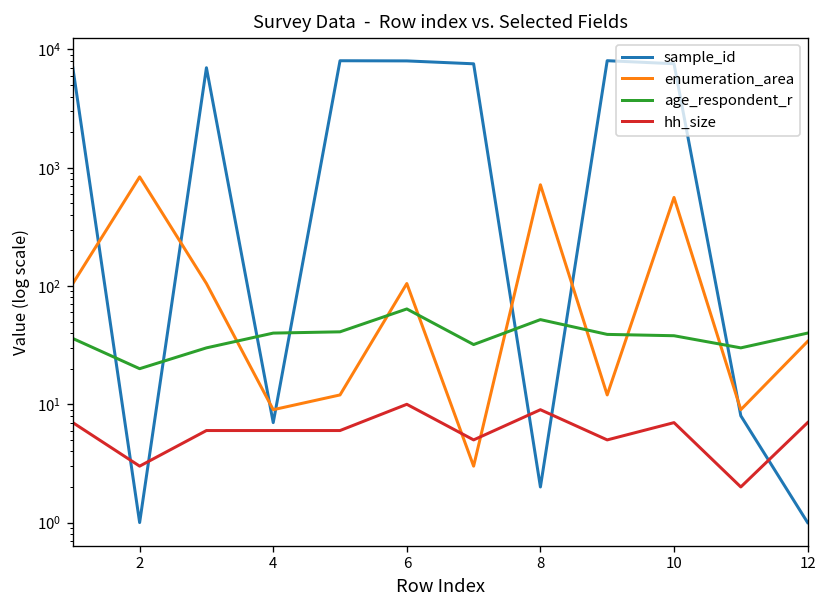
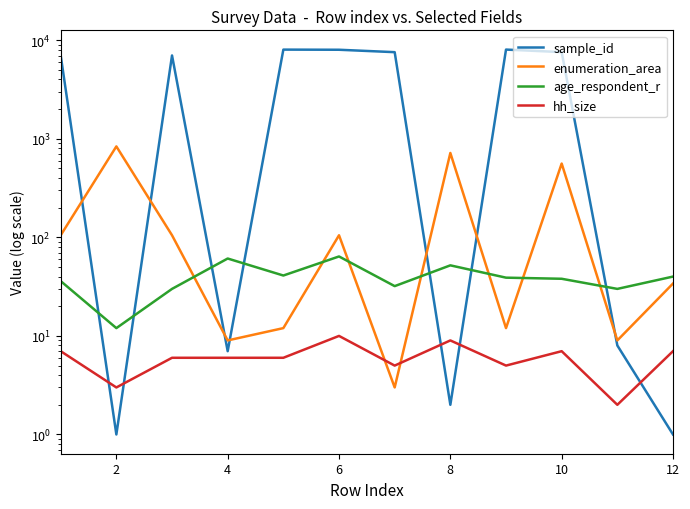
  {
    "sample_id": {
      "2": 1,
      "4": 7,
      "6": 8000,
      "8": 2,
      "12": 1
    },
    "enumeration_area": {
      "2": 800,
      "4": 9,
      "6": 110,
      "8": 700,
      "10": 600,
      "12": 34
    },
    "age_respondent_r": {
-     "2": 20,
-     "4": 40,
+     "2": 12,
+     "4": 60,
      "6": 60,
      "8": 50,
      "10": 38,
      "12": 40
    },
    "hh_size": {
      "2": 3,
      "4": 6,
      "6": 10,
      "8": 9,
      "10": 7,
      "12": 7
    }
  }
